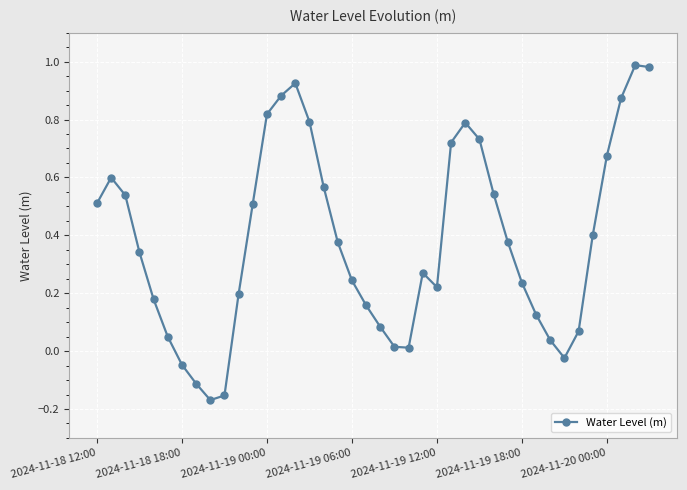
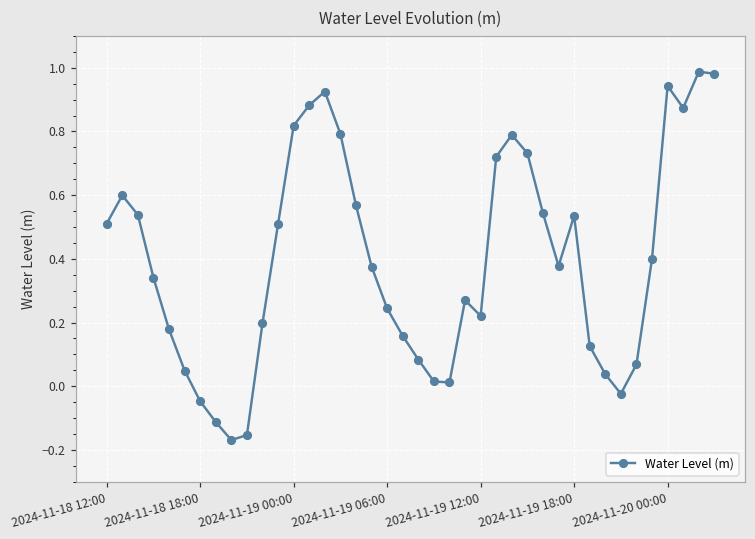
  {
    "2024-11-18 12:00": 0.51,
    "2024-11-18 18:00": -0.05,
    "2024-11-19 00:00": 0.82,
    "2024-11-19 06:00": 0.24,
    "2024-11-19 12:00": 0.22,
-   "2024-11-19 18:00": 0.24,
-   "2024-11-20 00:00": 0.68
+   "2024-11-19 18:00": 0.54,
+   "2024-11-20 00:00": 0.94
  }
